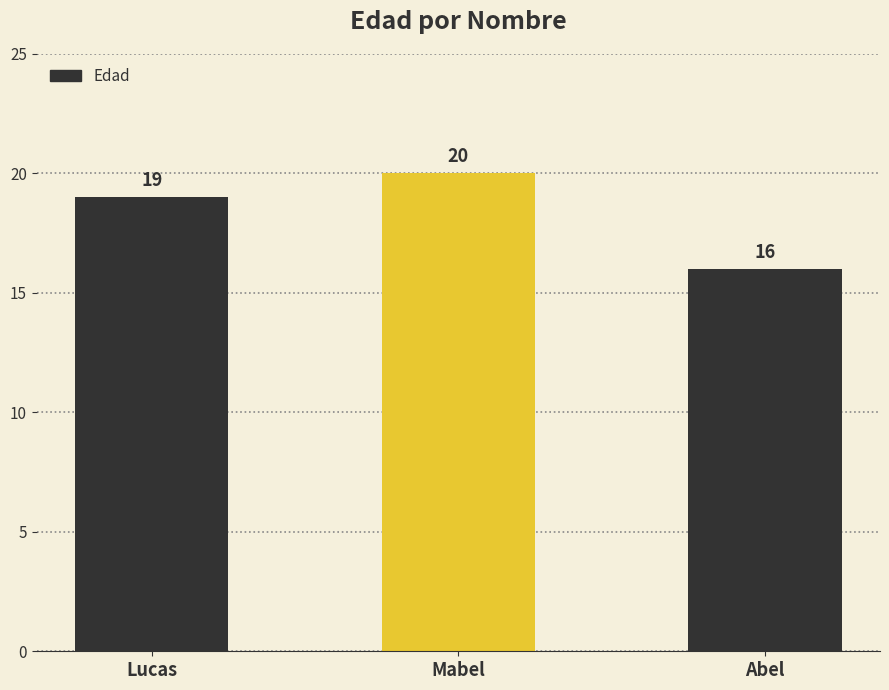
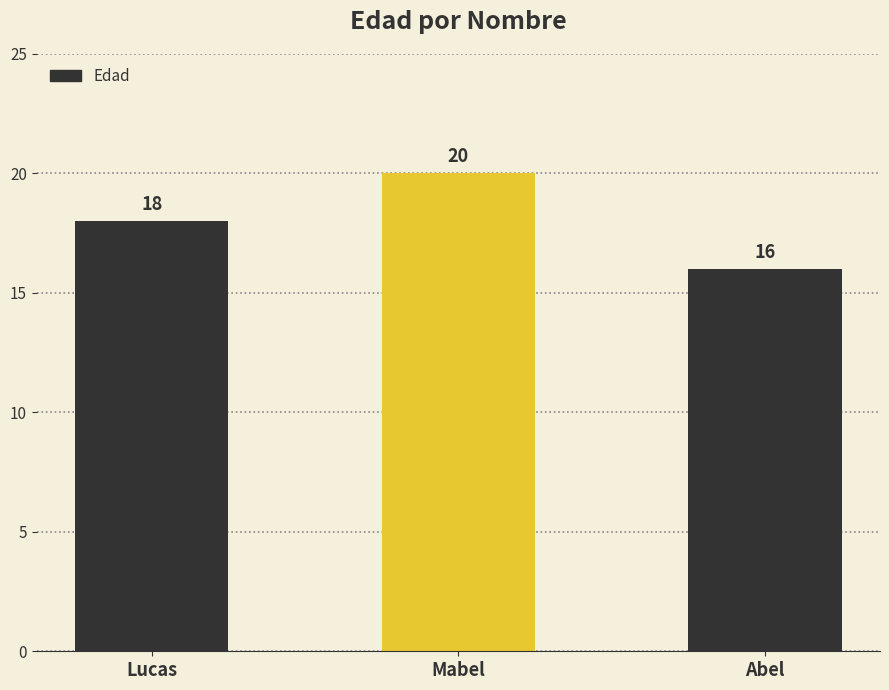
  {
-   "Lucas": 19,
+   "Lucas": 18,
    "Mabel": 20,
    "Abel": 16
  }
